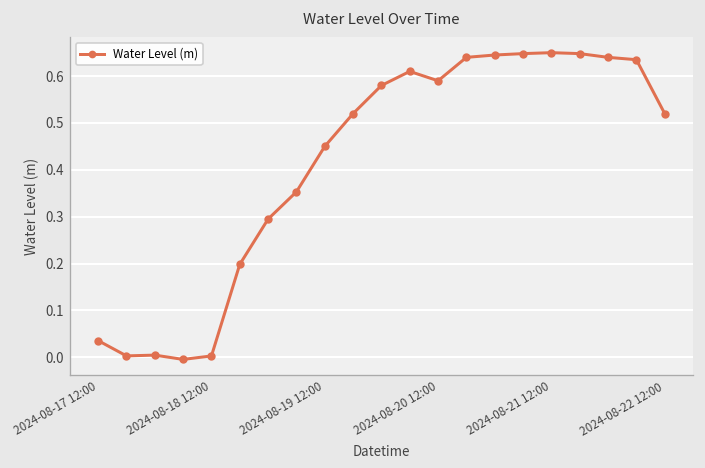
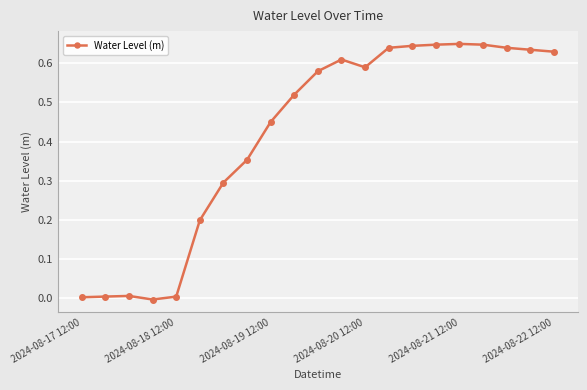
  {
-   "2024-08-17 12:00": 0.04,
+   "2024-08-17 12:00": 0.00,
    "2024-08-18 12:00": 0.00,
    "2024-08-19 12:00": 0.45,
    "2024-08-20 12:00": 0.59,
    "2024-08-21 12:00": 0.65,
-   "2024-08-22 12:00": 0.52
+   "2024-08-22 12:00": 0.63
  }
